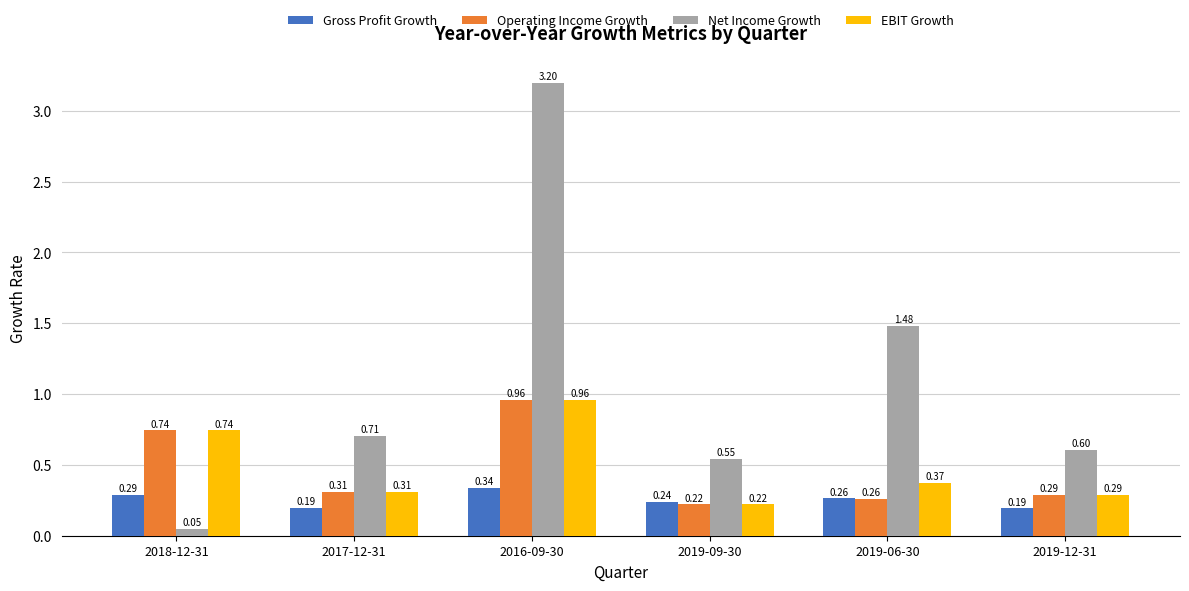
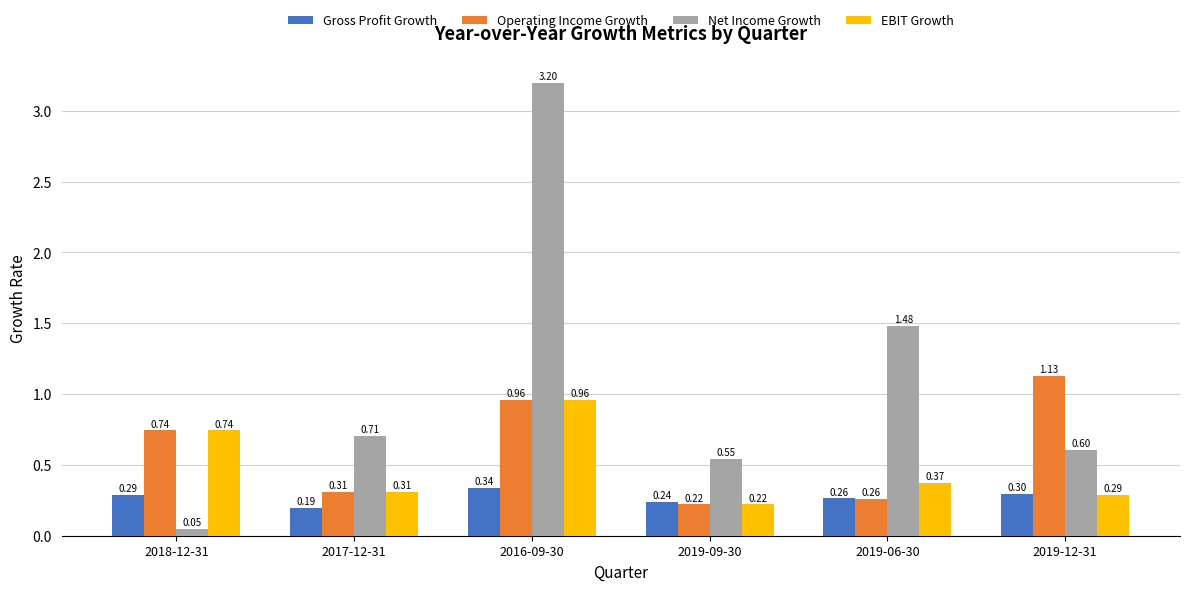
  {
    "Gross Profit Growth": {
      "2018-12-31": 0.29,
      "2017-12-31": 0.19,
      "2016-09-30": 0.34,
      "2019-09-30": 0.24,
      "2019-06-30": 0.26,
-     "2019-12-31": 0.19
+     "2019-12-31": 0.30
    },
    "Operating Income Growth": {
      "2018-12-31": 0.74,
      "2017-12-31": 0.31,
      "2016-09-30": 0.96,
      "2019-09-30": 0.22,
      "2019-06-30": 0.26,
-     "2019-12-31": 0.29
+     "2019-12-31": 1.13
    },
    "Net Income Growth": {
      "2018-12-31": 0.05,
      "2017-12-31": 0.71,
      "2016-09-30": 3.20,
      "2019-09-30": 0.55,
      "2019-06-30": 1.48,
      "2019-12-31": 0.60
    },
    "EBIT Growth": {
      "2018-12-31": 0.74,
      "2017-12-31": 0.31,
      "2016-09-30": 0.96,
      "2019-09-30": 0.22,
      "2019-06-30": 0.37,
      "2019-12-31": 0.29
    }
  }
